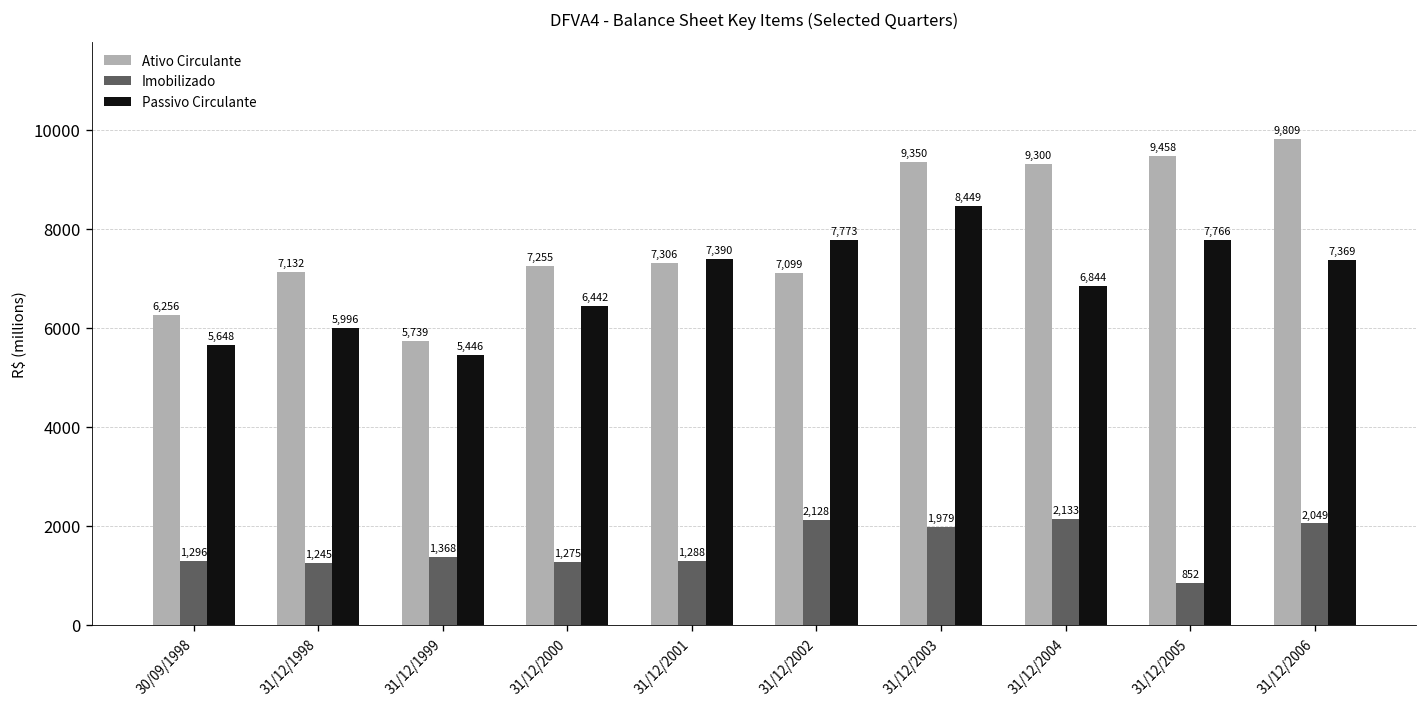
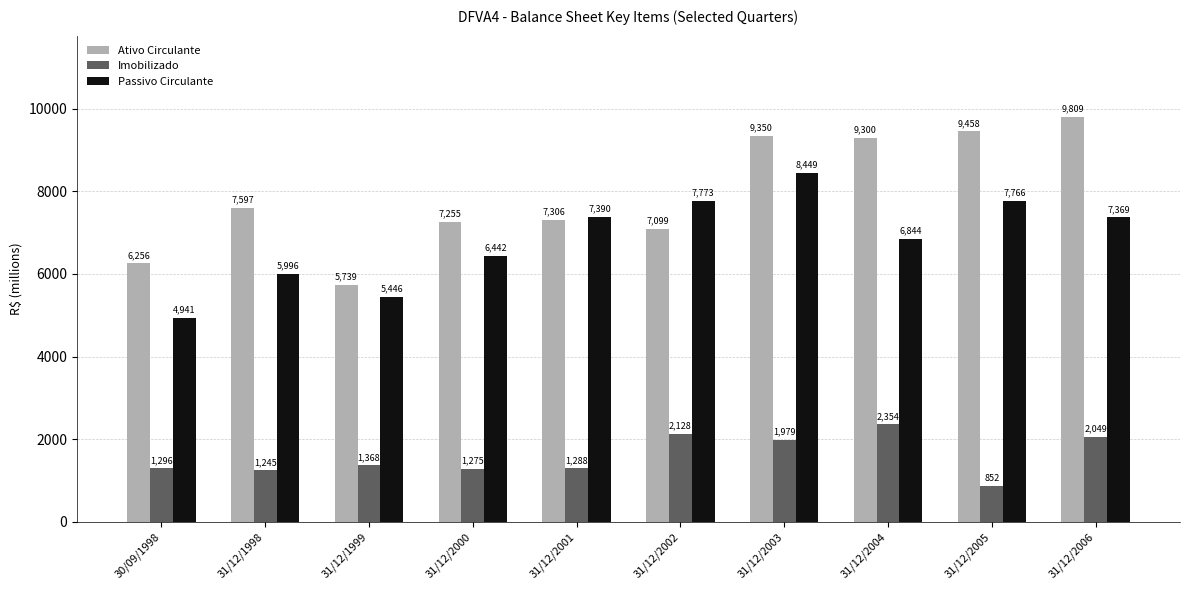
  {
    "Ativo Circulante": {
      "30/09/1998": "6,256",
-     "31/12/1998": "7,132",
+     "31/12/1998": "7,597",
      "31/12/1999": "5,739",
      "31/12/2000": "7,255",
      "31/12/2001": "7,306",
      "31/12/2002": "7,099",
      "31/12/2003": "9,350",
      "31/12/2004": "9,300",
      "31/12/2005": "9,458",
      "31/12/2006": "9,809"
    },
    "Imobilizado": {
      "30/09/1998": "1,296",
      "31/12/1998": "1,245",
      "31/12/1999": "1,368",
      "31/12/2000": "1,275",
      "31/12/2001": "1,288",
      "31/12/2002": "2,128",
      "31/12/2003": "1,979",
-     "31/12/2004": "2,133",
+     "31/12/2004": "2,354",
      "31/12/2005": "852",
      "31/12/2006": "2,049"
    },
    "Passivo Circulante": {
-     "30/09/1998": "5,648",
+     "30/09/1998": "4,941",
      "31/12/1998": "5,996",
      "31/12/1999": "5,446",
      "31/12/2000": "6,442",
      "31/12/2001": "7,390",
      "31/12/2002": "7,773",
      "31/12/2003": "8,449",
      "31/12/2004": "6,844",
      "31/12/2005": "7,766",
      "31/12/2006": "7,369"
    }
  }
